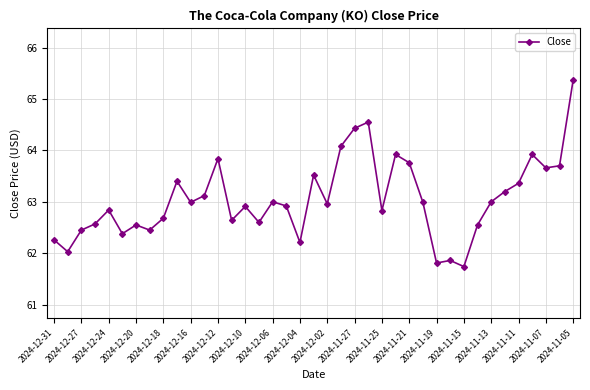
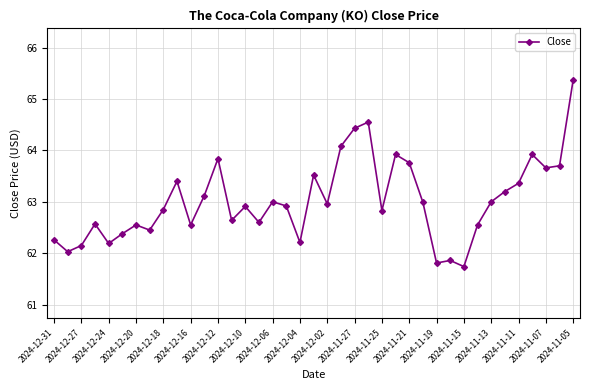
  {
    "2024-12-31": 62.3,
-   "2024-12-27": 62.5,
-   "2024-12-24": 62.8,
+   "2024-12-27": 62.2,
+   "2024-12-24": 62.2,
    "2024-12-20": 62.6,
-   "2024-12-18": 62.7,
-   "2024-12-16": 63.0,
+   "2024-12-18": 62.9,
+   "2024-12-16": 62.6,
    "2024-12-12": 63.8,
    "2024-12-10": 62.9,
    "2024-12-06": 63.0,
    "2024-12-04": 62.2,
    "2024-12-02": 63.0,
    "2024-11-27": 64.4,
    "2024-11-25": 62.8,
    "2024-11-21": 63.8,
    "2024-11-19": 61.8,
    "2024-11-15": 61.7,
    "2024-11-13": 63.0,
    "2024-11-11": 63.4,
    "2024-11-07": 63.7,
    "2024-11-05": 65.4
  }
